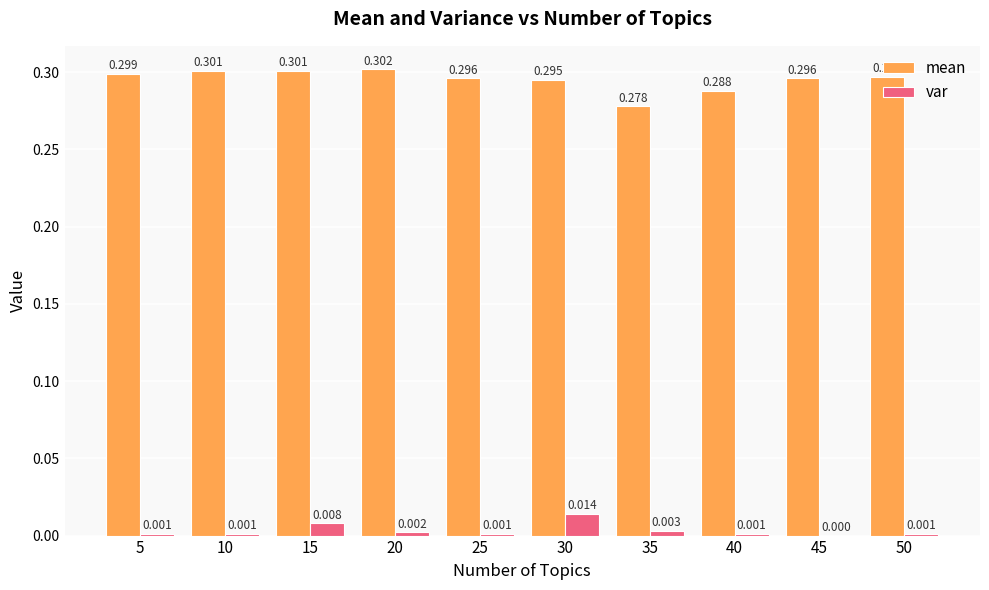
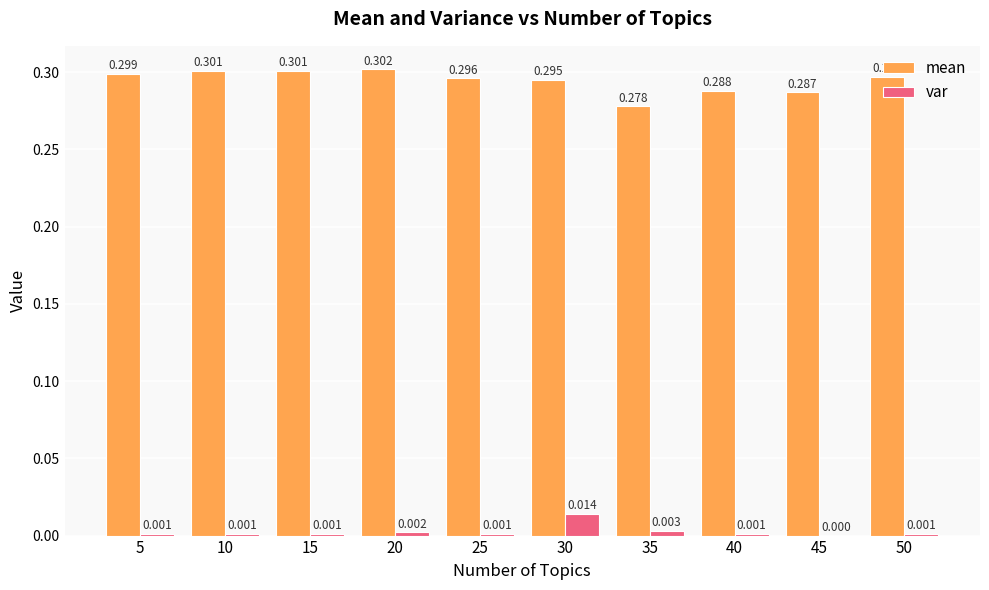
  {
    "mean": {
      "5": 0.299,
      "10": 0.301,
      "15": 0.301,
      "20": 0.302,
      "25": 0.296,
      "30": 0.295,
      "35": 0.278,
      "40": 0.288,
-     "45": 0.296,
+     "45": 0.287,
      "50": 0.297
    },
    "var": {
      "5": 0.001,
      "10": 0.001,
-     "15": 0.008,
+     "15": 0.001,
      "20": 0.002,
      "25": 0.001,
      "30": 0.014,
      "35": 0.003,
      "40": 0.001,
      "45": 0.000,
      "50": 0.001
    }
  }
